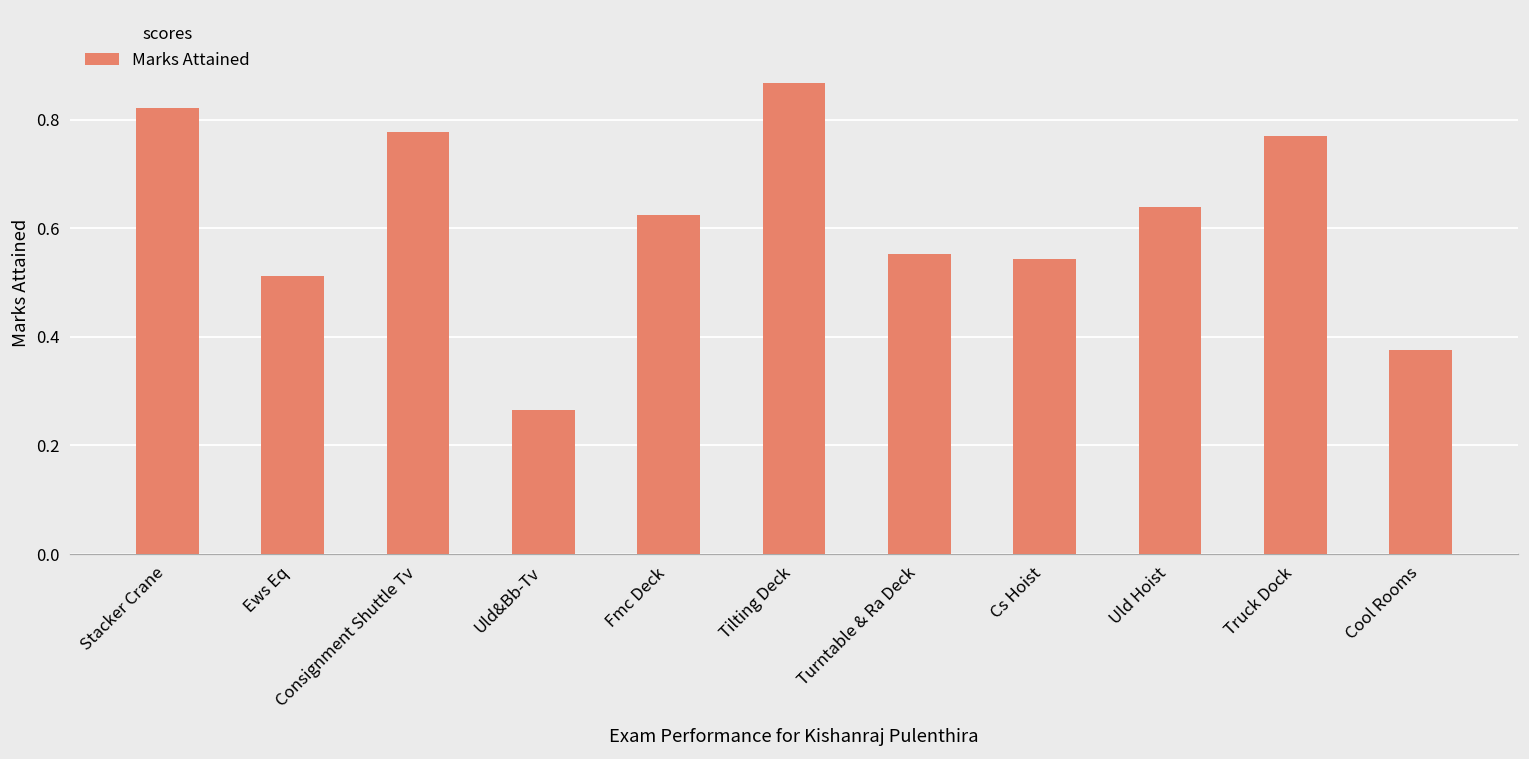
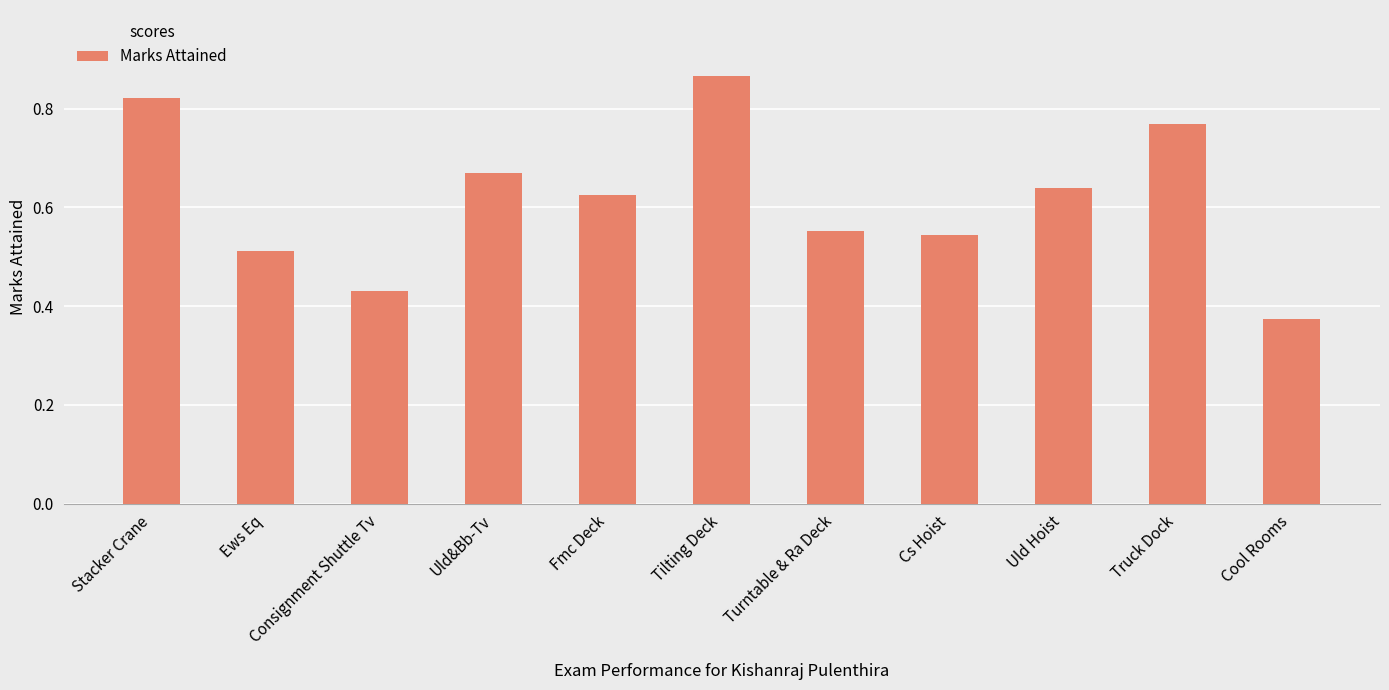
  {
    "Stacker Crane": 0.82,
    "Ews Eq": 0.51,
-   "Consignment Shuttle Tv": 0.78,
-   "Uld&Bb-Tv": 0.27,
+   "Consignment Shuttle Tv": 0.43,
+   "Uld&Bb-Tv": 0.67,
    "Fmc Deck": 0.63,
    "Tilting Deck": 0.87,
    "Turntable & Ra Deck": 0.55,
    "Cs Hoist": 0.54,
    "Uld Hoist": 0.64,
    "Truck Dock": 0.77,
    "Cool Rooms": 0.38
  }
